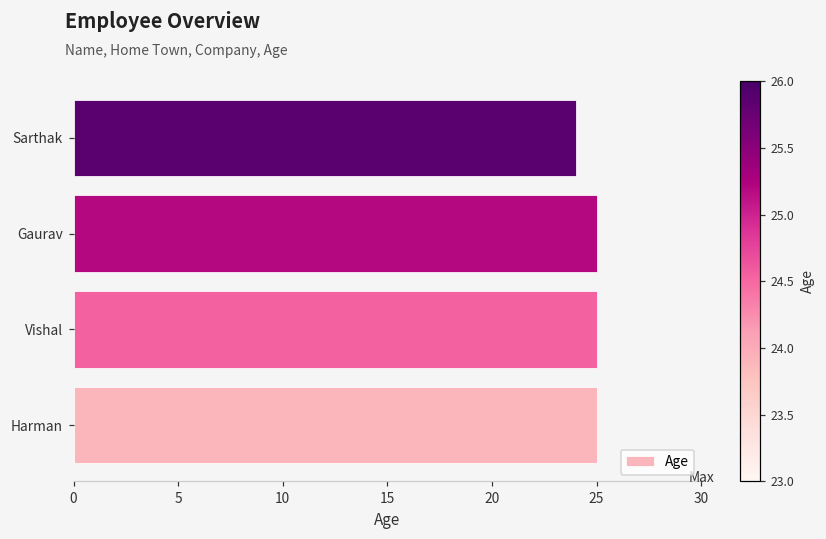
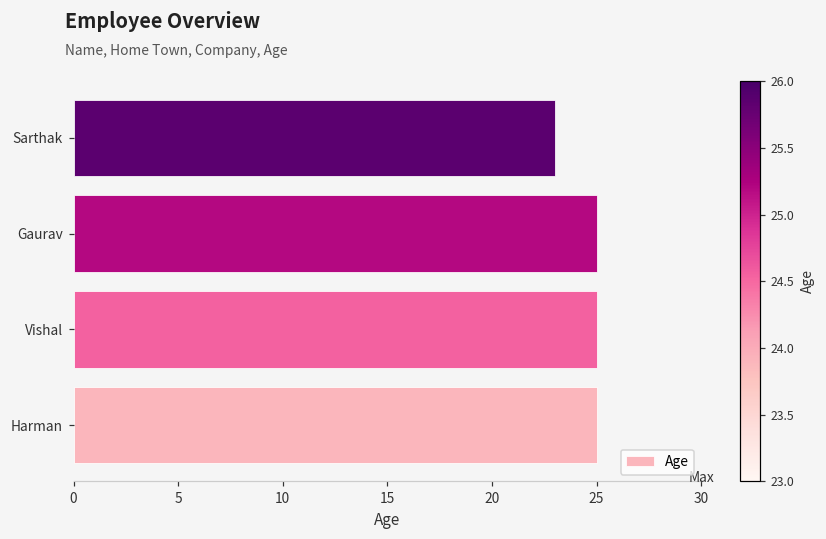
  {
-   "Sarthak": 24,
+   "Sarthak": 23,
    "Gaurav": 25,
    "Vishal": 25,
    "Harman": 25
  }
